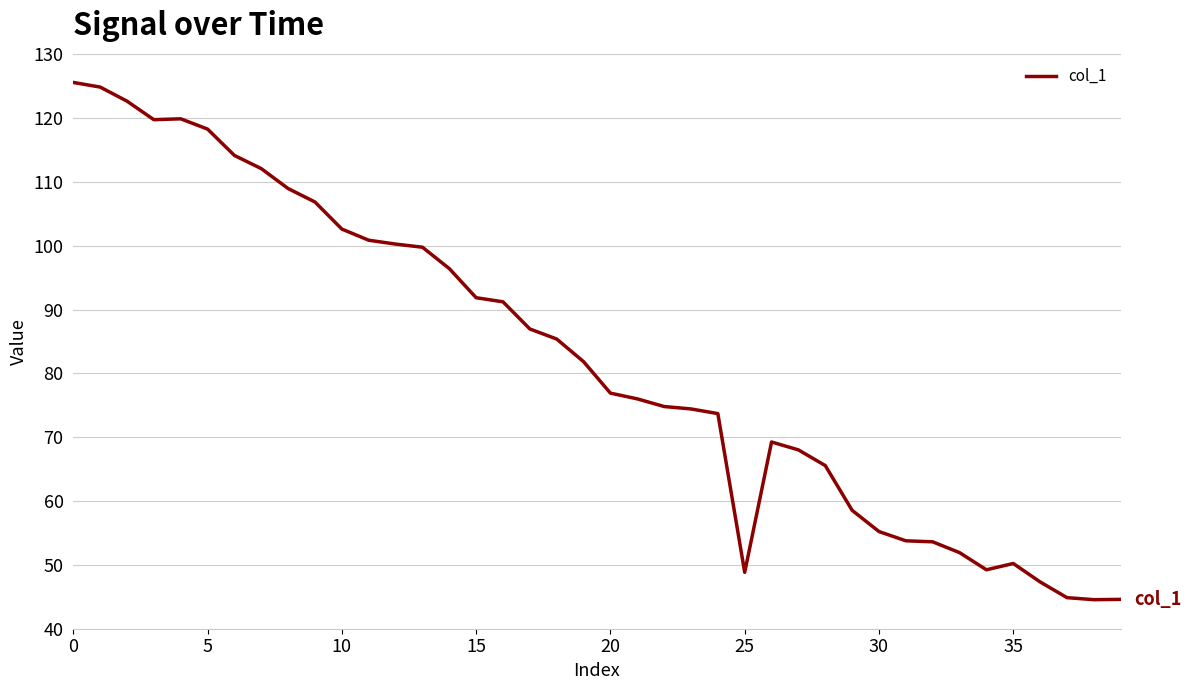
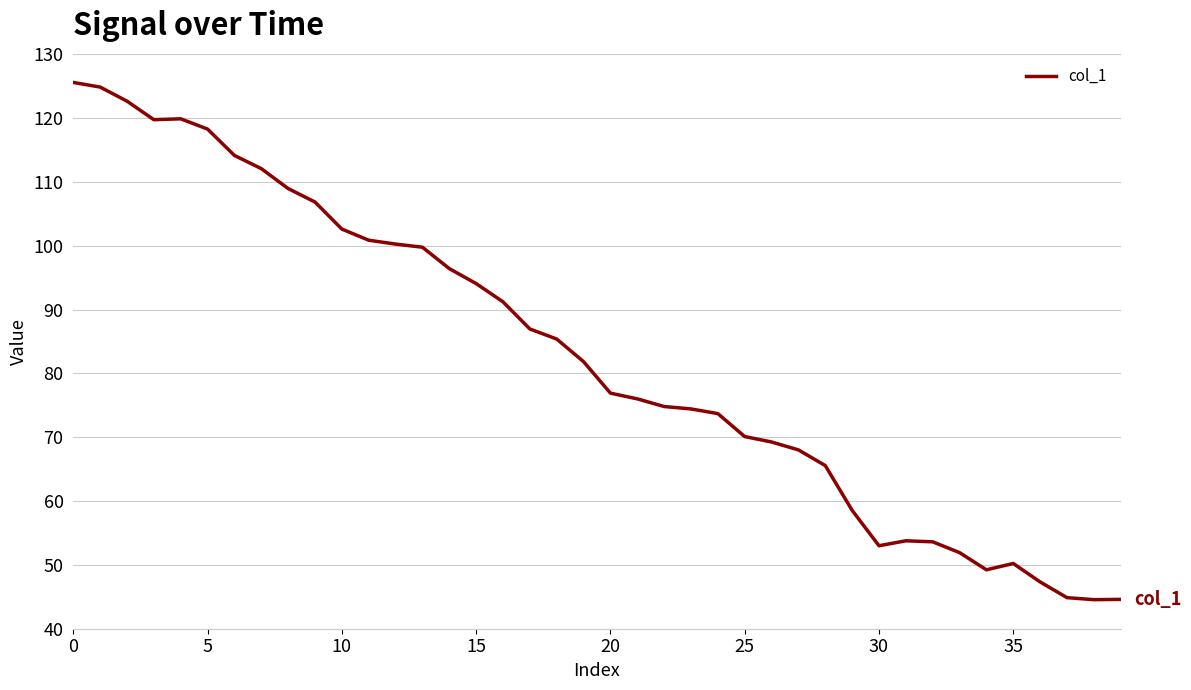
  {
    "0": 126,
    "5": 118,
    "10": 103,
-   "15": 92,
+   "15": 94,
    "20": 77,
-   "25": 49,
-   "30": 55,
+   "25": 70,
+   "30": 53,
    "35": 50
  }
